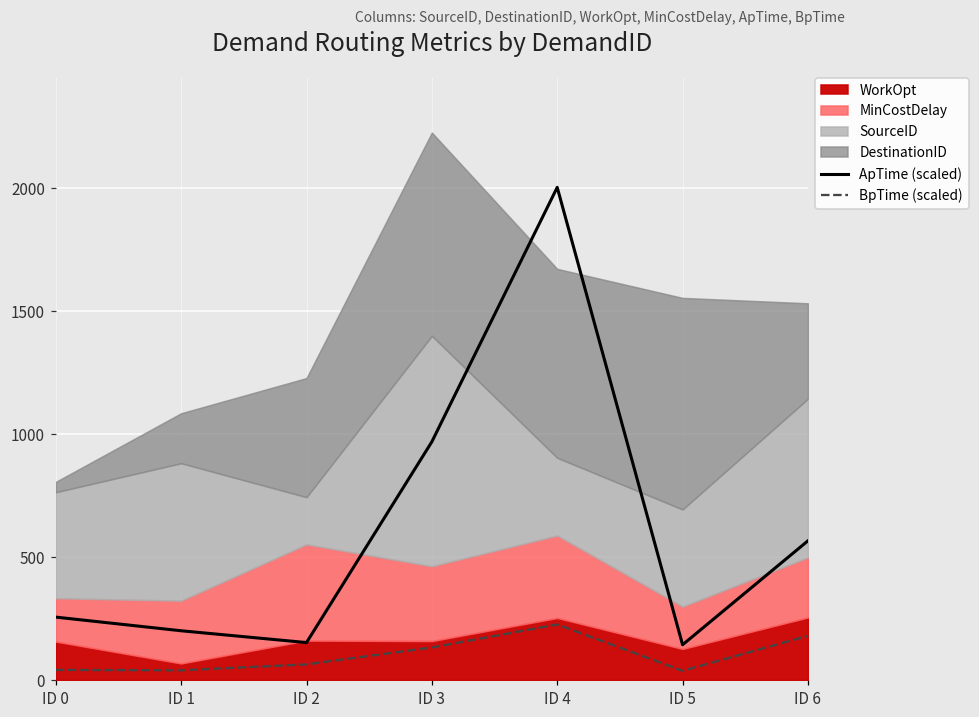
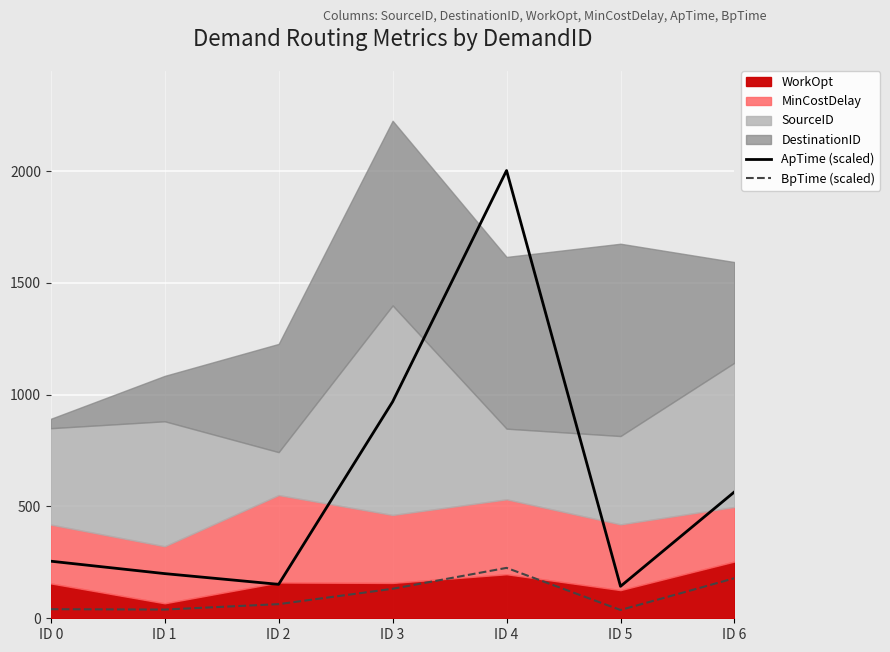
  {
    "ApTime (scaled)": {
      "ID 0": 260,
      "ID 1": 200,
      "ID 3": 970,
      "ID 4": 2000,
      "ID 5": 140,
      "ID 6": 570
    },
    "WorkOpt": {
      "ID 0": 160,
      "ID 1": 70,
      "ID 3": 160,
-     "ID 4": 250,
+     "ID 4": 200,
      "ID 5": 130,
      "ID 6": 250
    },
    "MinCostDelay": {
-     "ID 0": 180,
+     "ID 0": 260,
      "ID 1": 260,
      "ID 2": 390,
      "ID 3": 300,
      "ID 4": 340,
-     "ID 5": 170,
+     "ID 5": 290,
      "ID 6": 240
    },
    "BpTime (scaled)": {
      "ID 0": 40,
      "ID 1": 40,
      "ID 2": 60,
      "ID 3": 130,
      "ID 4": 230,
      "ID 5": 40,
      "ID 6": 180
    },
    "SourceID": {
      "ID 0": 430,
      "ID 1": 560,
      "ID 2": 190,
      "ID 3": 940,
      "ID 4": 320,
      "ID 5": 400,
      "ID 6": 650
    },
    "DestinationID": {
      "ID 0": 40,
      "ID 1": 200,
      "ID 2": 480,
      "ID 3": 830,
      "ID 4": 770,
      "ID 5": 860,
-     "ID 6": 390
+     "ID 6": 450
    }
  }
